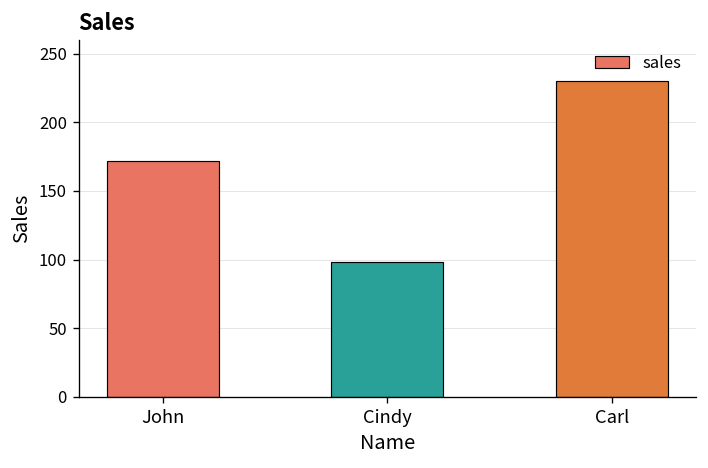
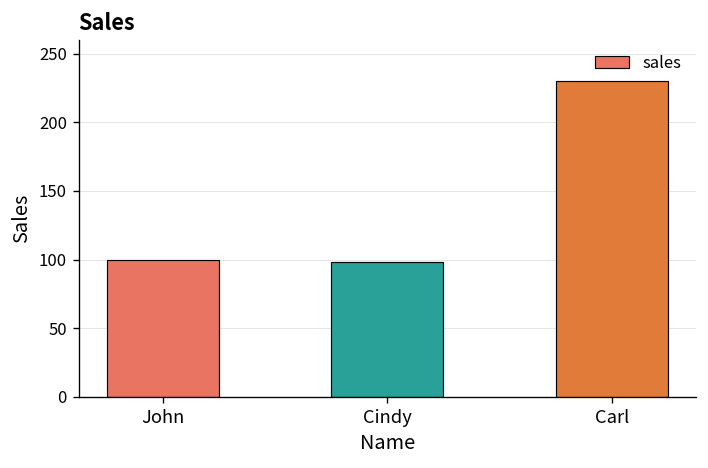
  {
-   "John": 172,
+   "John": 100,
    "Cindy": 98,
    "Carl": 230
  }
